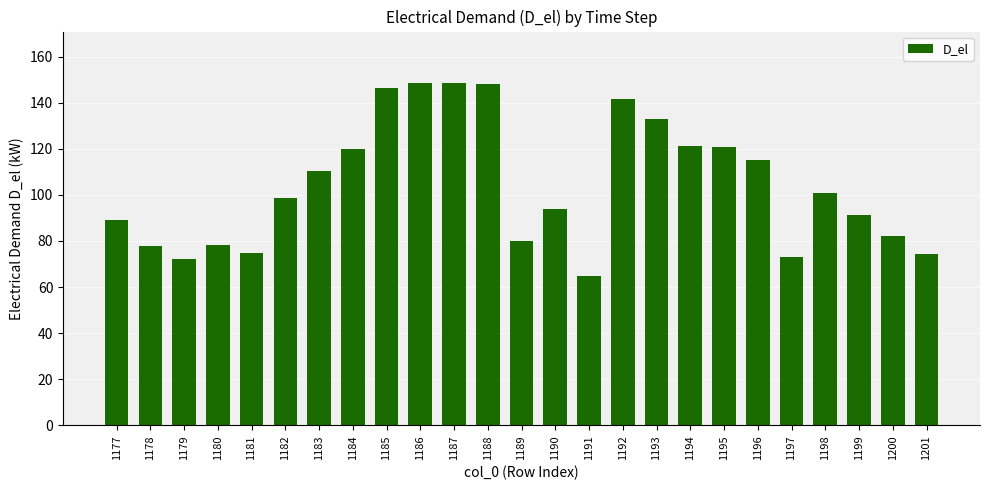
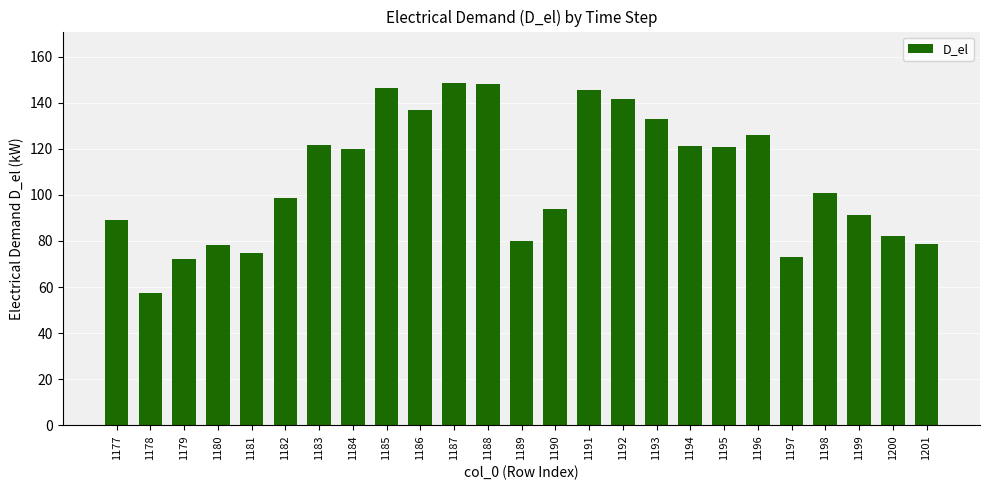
  {
    "1177": 89,
-   "1178": 78,
+   "1178": 57,
    "1179": 72,
    "1180": 78,
    "1181": 75,
    "1182": 99,
-   "1183": 111,
+   "1183": 122,
    "1184": 120,
    "1185": 146,
-   "1186": 148,
+   "1186": 137,
    "1187": 149,
    "1188": 148,
    "1189": 80,
    "1190": 94,
-   "1191": 65,
+   "1191": 145,
    "1192": 142,
    "1193": 133,
    "1194": 121,
    "1195": 121,
-   "1196": 115,
+   "1196": 126,
    "1197": 73,
    "1198": 101,
    "1199": 91,
    "1200": 82,
-   "1201": 74
+   "1201": 79
  }
